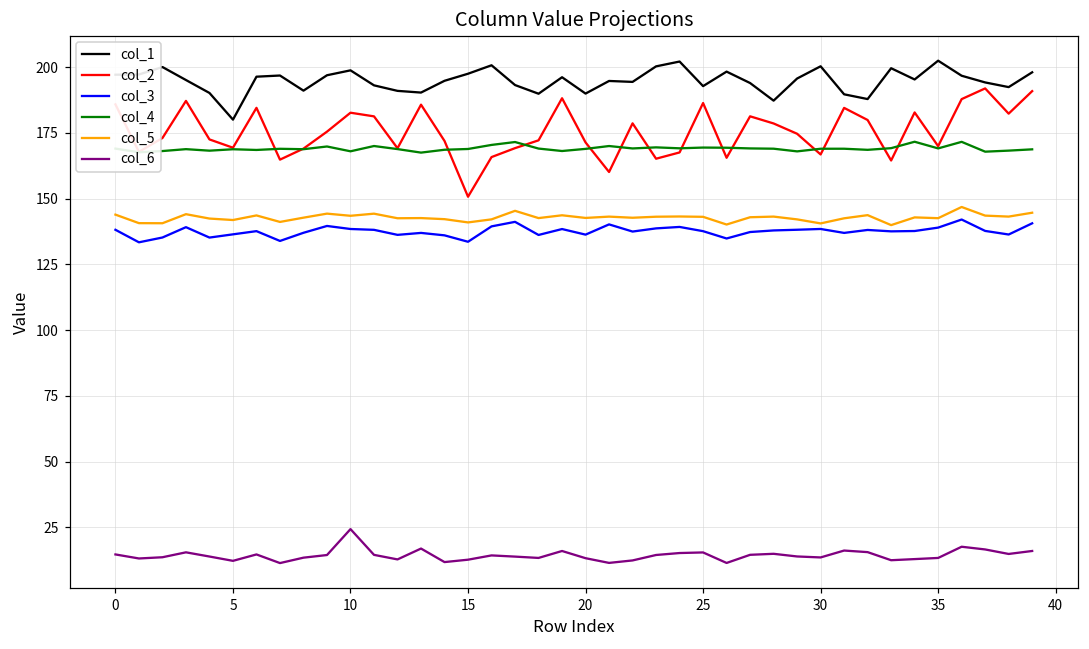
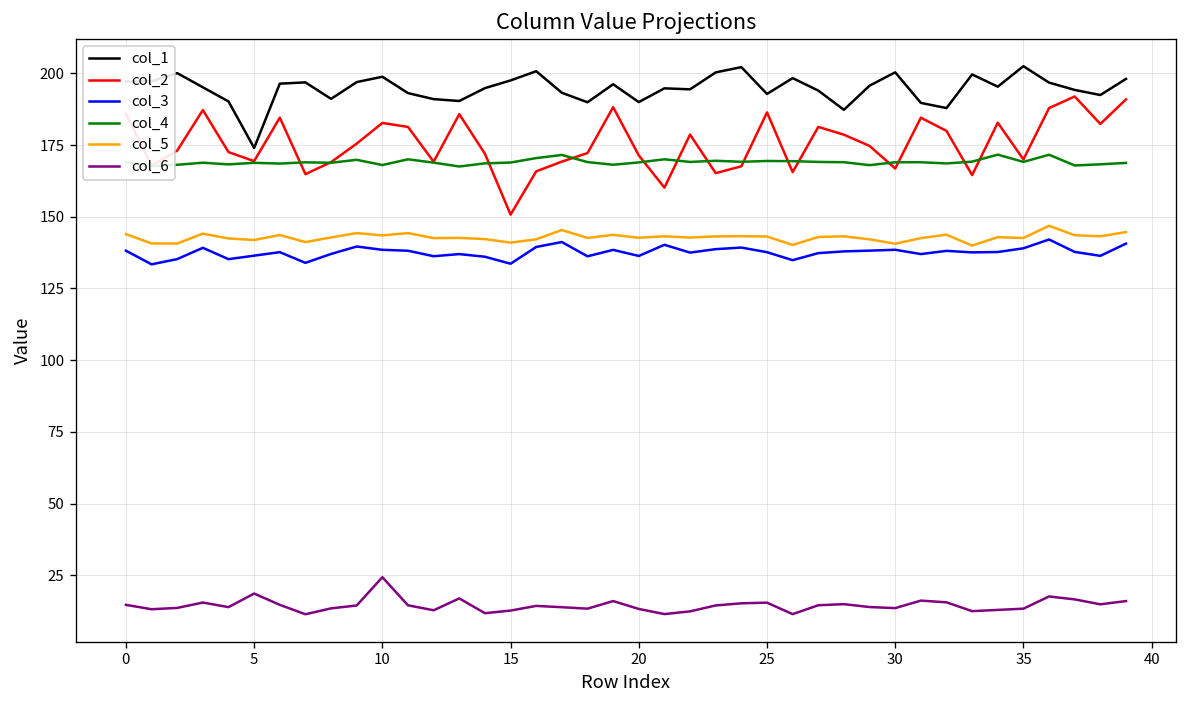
  {
    "col_1": {
-     "5": 180,
+     "5": 174,
      "10": 199,
      "15": 198,
      "20": 190,
      "25": 193,
      "30": 200,
      "35": 202
    },
    "col_2": {
      "10": 183,
      "15": 151,
      "20": 171,
      "25": 186,
      "30": 167
    },
    "col_3": {
      "0": 138,
      "5": 136,
      "10": 138,
      "15": 134,
      "20": 136,
      "25": 138,
      "30": 138,
      "35": 139
    },
    "col_4": {
      "10": 168,
      "15": 169,
      "20": 169,
      "25": 169,
      "30": 169
    },
    "col_5": {
      "0": 144,
      "5": 142,
      "10": 143,
      "15": 141,
      "20": 143,
      "25": 143,
      "30": 141,
      "35": 143
    },
    "col_6": {
      "0": 15,
-     "5": 12,
+     "5": 19,
      "10": 24,
      "15": 13,
      "20": 13,
      "25": 15,
      "30": 14,
      "35": 13
    }
  }
